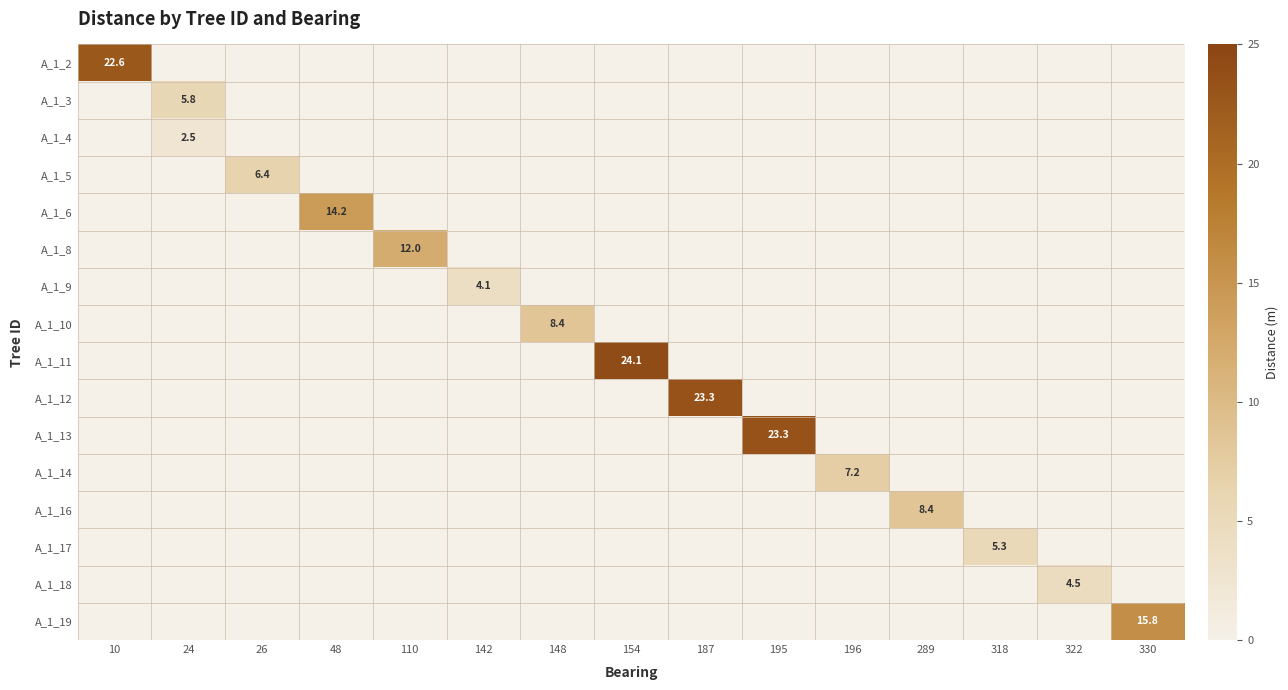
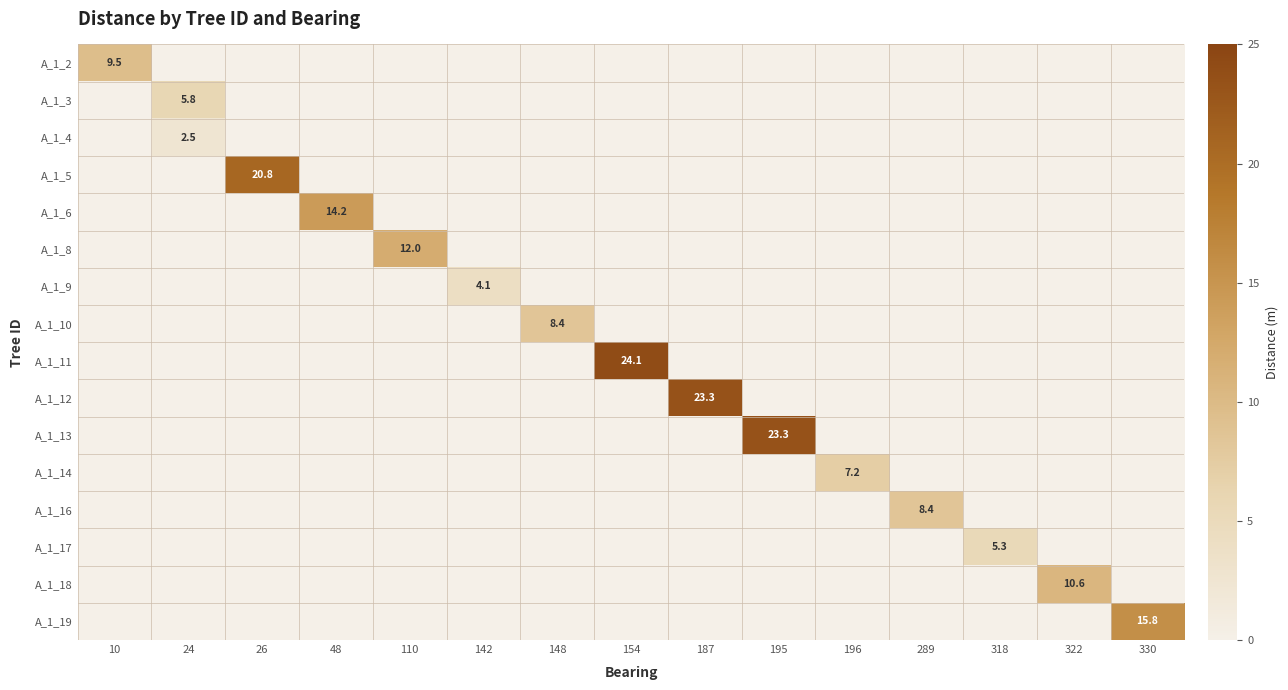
  {
    "A_1_2": {
-     "10": 22.6
+     "10": 9.5
    },
    "A_1_3": {
      "24": 5.8
    },
    "A_1_4": {
      "24": 2.5
    },
    "A_1_5": {
-     "26": 6.4
+     "26": 20.8
    },
    "A_1_6": {
      "48": 14.2
    },
    "A_1_8": {
      "110": 12.0
    },
    "A_1_9": {
      "142": 4.1
    },
    "A_1_10": {
      "148": 8.4
    },
    "A_1_11": {
      "154": 24.1
    },
    "A_1_12": {
      "187": 23.3
    },
    "A_1_13": {
      "195": 23.3
    },
    "A_1_14": {
      "196": 7.2
    },
    "A_1_16": {
      "289": 8.4
    },
    "A_1_17": {
      "318": 5.3
    },
    "A_1_18": {
-     "322": 4.5
+     "322": 10.6
    },
    "A_1_19": {
      "330": 15.8
    }
  }
